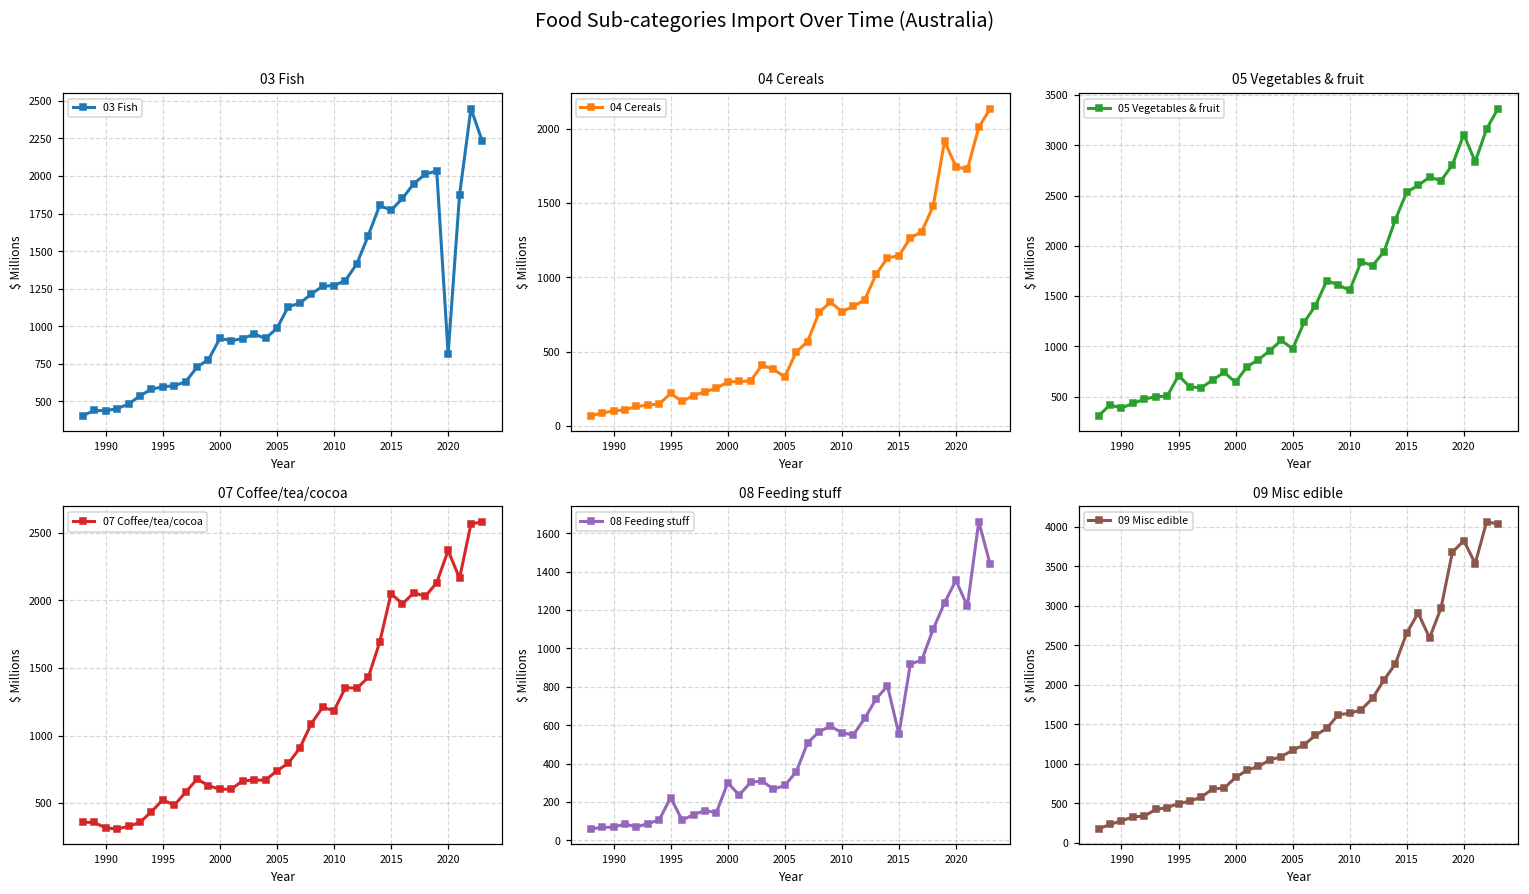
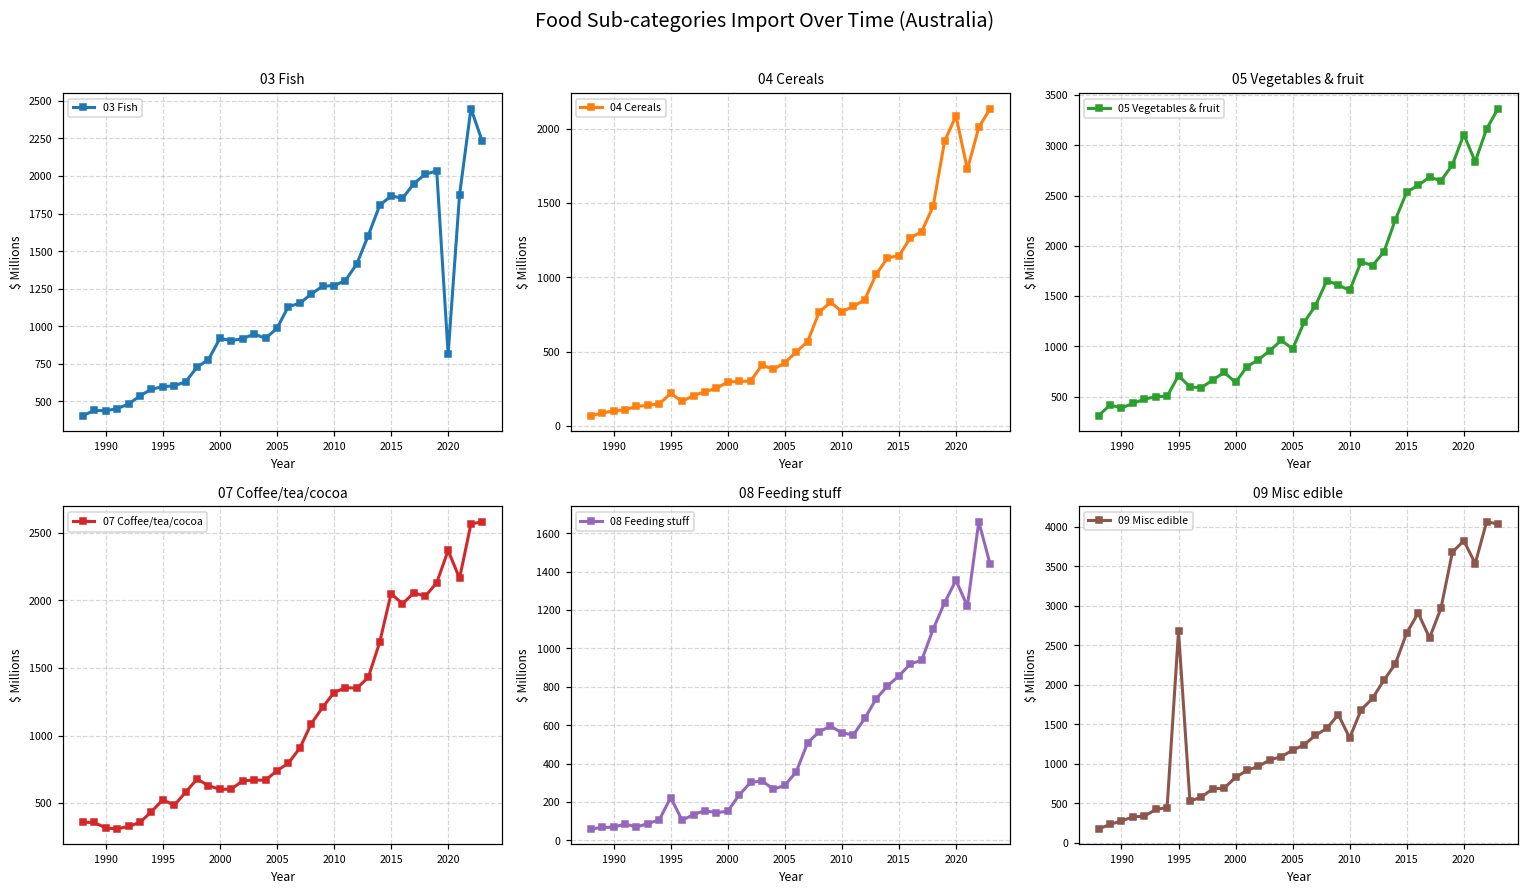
  {
    "03 Fish": {
      "1990": 440,
      "1995": 600,
      "2000": 920,
      "2005": 990,
      "2010": 1270,
-     "2015": 1770,
+     "2015": 1870,
      "2020": 820
    },
    "04 Cereals": {
      "1990": 100,
      "1995": 220,
      "2000": 300,
-     "2005": 330,
+     "2005": 430,
      "2010": 770,
      "2015": 1150,
-     "2020": 1750
+     "2020": 2090
    },
    "05 Vegetables & fruit": {
      "1990": 400,
      "1995": 700,
      "2000": 600,
      "2005": 1000,
      "2010": 1600,
      "2015": 2500,
      "2020": 3100
    },
    "07 Coffee/tea/cocoa": {
      "1990": 320,
      "1995": 530,
      "2000": 600,
      "2005": 740,
-     "2010": 1190,
+     "2010": 1320,
      "2015": 2050,
      "2020": 2370
    },
    "08 Feeding stuff": {
      "1990": 70,
      "1995": 220,
-     "2000": 300,
+     "2000": 150,
      "2005": 290,
      "2010": 560,
-     "2015": 550,
+     "2015": 860,
      "2020": 1360
    },
    "09 Misc edible": {
      "1990": 300,
-     "1995": 500,
+     "1995": 2700,
      "2000": 800,
      "2005": 1200,
-     "2010": 1600,
+     "2010": 1300,
      "2015": 2700,
      "2020": 3800
    }
  }
